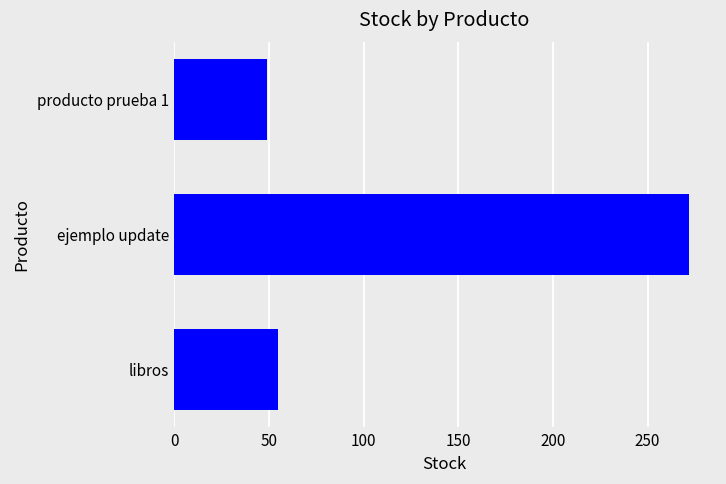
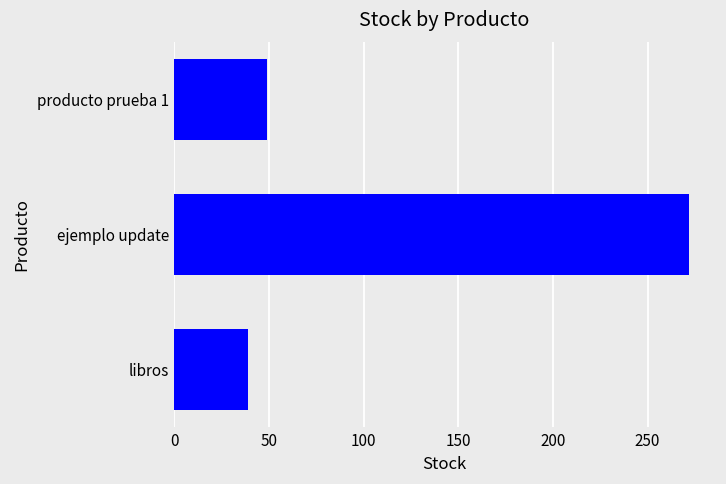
  {
    "producto prueba 1": 49,
    "ejemplo update": 272,
-   "libros": 55
+   "libros": 39
  }
